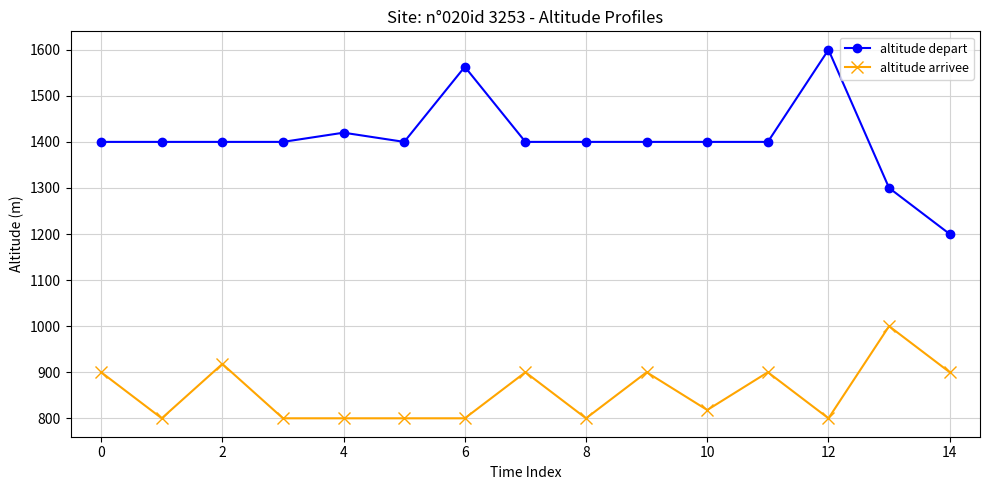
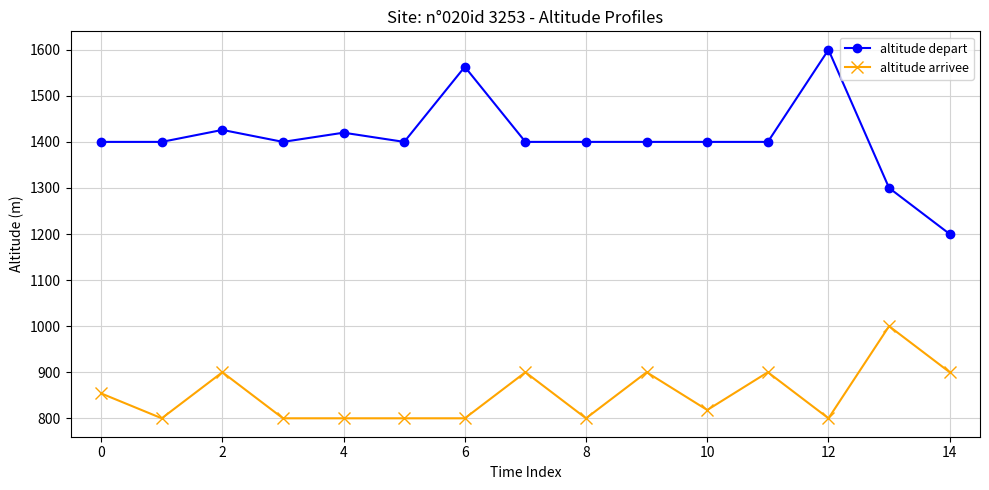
  {
    "altitude depart": {
      "0": 1400,
-     "2": 1400,
+     "2": 1430,
      "4": 1420,
      "6": 1560,
      "8": 1400,
      "10": 1400,
      "12": 1600,
      "14": 1200
    },
    "altitude arrivee": {
-     "0": 900,
-     "2": 920,
+     "0": 850,
+     "2": 900,
      "4": 800,
      "6": 800,
      "8": 800,
      "10": 820,
      "12": 800,
      "14": 900
    }
  }
